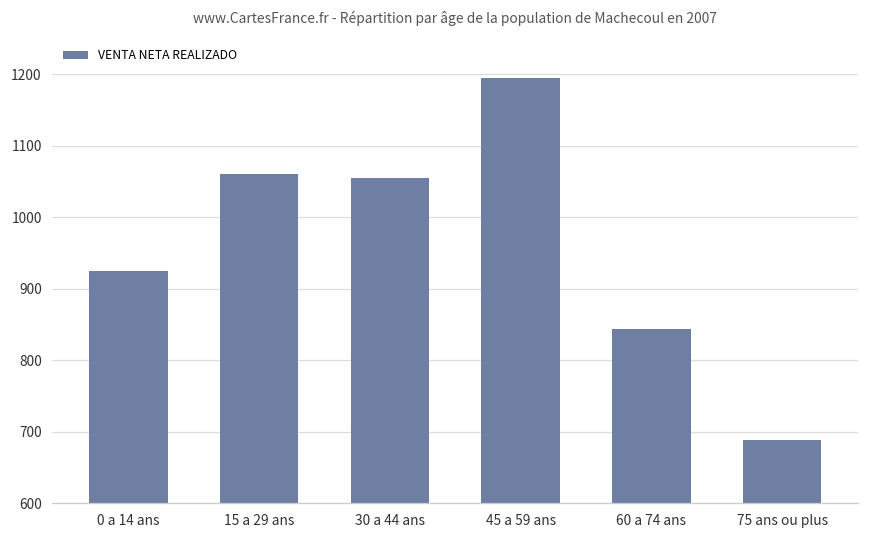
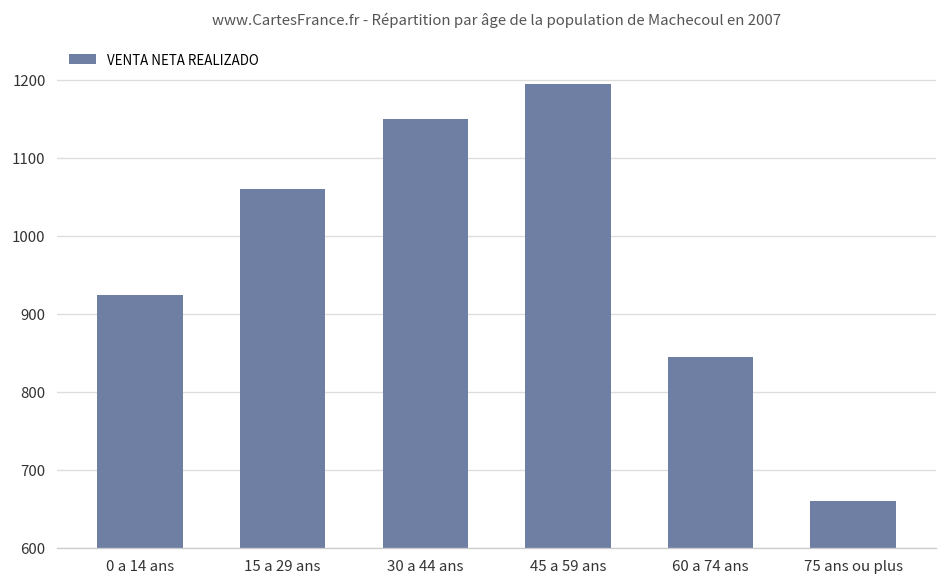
  {
    "0 a 14 ans": 920,
    "15 a 29 ans": 1060,
-   "30 a 44 ans": 1060,
+   "30 a 44 ans": 1150,
    "45 a 59 ans": 1200,
    "60 a 74 ans": 840,
-   "75 ans ou plus": 690
+   "75 ans ou plus": 660
  }
